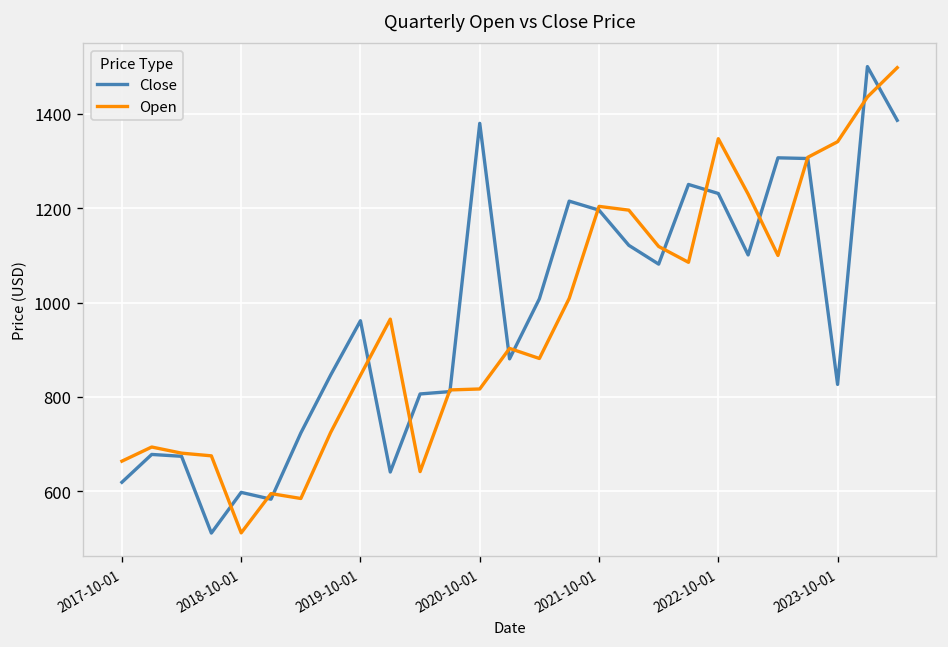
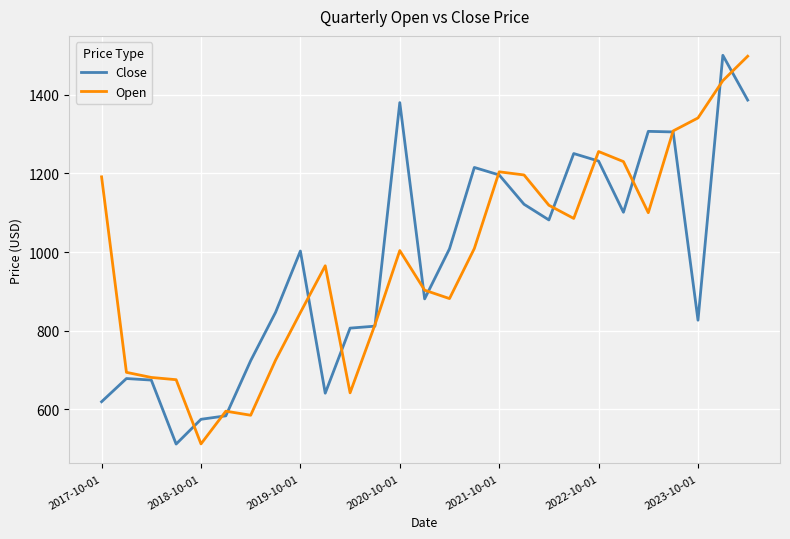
  {
    "Close": {
      "2017-10-01": 620,
-     "2018-10-01": 600,
-     "2019-10-01": 960,
+     "2018-10-01": 570,
+     "2019-10-01": 1000,
      "2020-10-01": 1380,
      "2021-10-01": 1200,
      "2022-10-01": 1230,
      "2023-10-01": 830
    },
    "Open": {
-     "2017-10-01": 660,
+     "2017-10-01": 1190,
      "2018-10-01": 510,
      "2019-10-01": 850,
-     "2020-10-01": 820,
+     "2020-10-01": 1000,
      "2021-10-01": 1200,
-     "2022-10-01": 1350,
+     "2022-10-01": 1260,
      "2023-10-01": 1340
    }
  }
